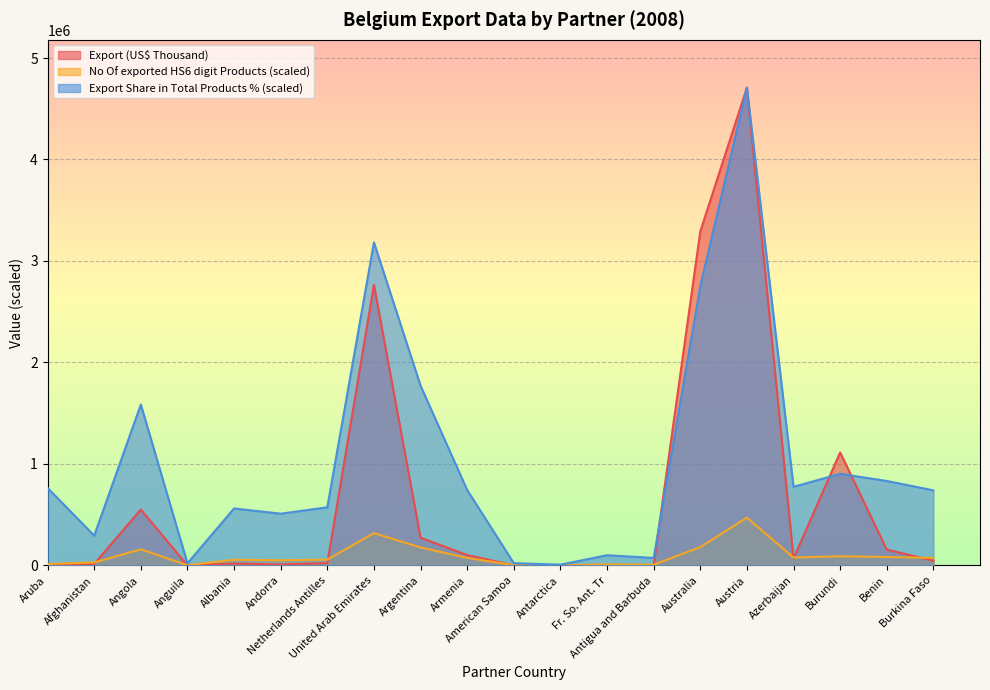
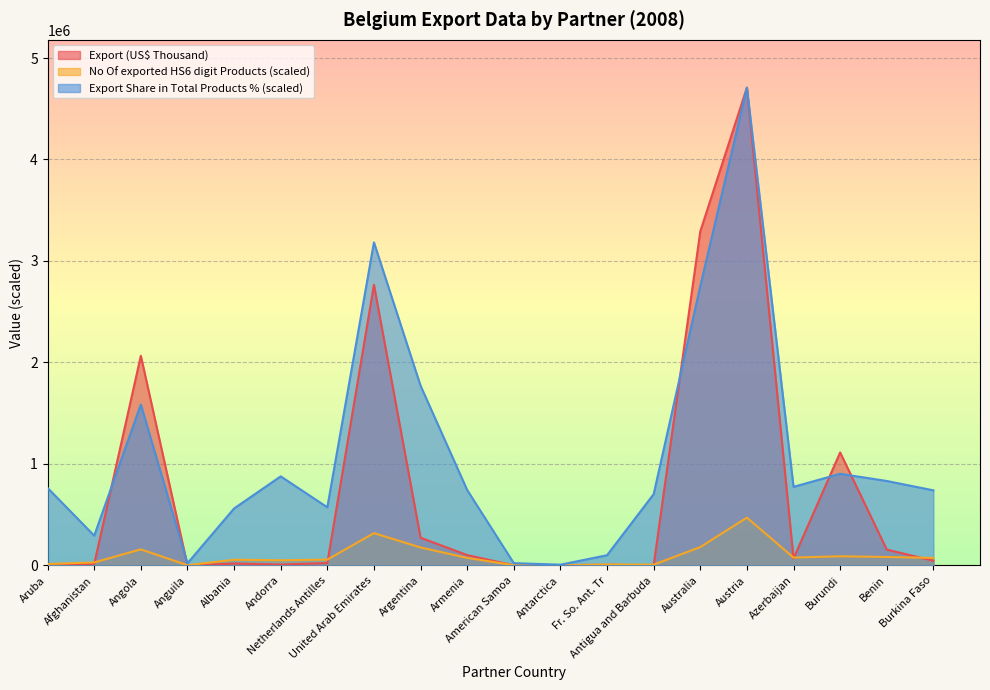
  {
    "Export (US$ Thousand)": {
-     "Angola": 550000,
+     "Angola": 2070000,
      "Albania": 20000,
      "Andorra": 10000,
      "Netherlands Antilles": 20000,
      "United Arab Emirates": 2760000,
      "Argentina": 270000,
      "Armenia": 100000,
      "Australia": 3290000,
      "Burundi": 1110000,
      "Benin": 160000,
      "Burkina Faso": 50000
    },
    "No Of exported HS6 digit Products (scaled)": {
      "Angola": 160000,
      "Albania": 60000,
      "Andorra": 50000,
      "Netherlands Antilles": 60000,
      "United Arab Emirates": 320000,
      "Argentina": 180000,
      "Armenia": 70000,
      "Australia": 180000,
      "Austria": 470000,
      "Burundi": 90000,
      "Benin": 80000,
      "Burkina Faso": 70000
    },
    "Export Share in Total Products % (scaled)": {
      "Aruba": 760000,
      "Afghanistan": 290000,
      "Angola": 1590000,
      "Albania": 560000,
-     "Andorra": 510000,
+     "Andorra": 880000,
      "Netherlands Antilles": 570000,
      "United Arab Emirates": 3180000,
      "Argentina": 1770000,
      "Armenia": 740000,
      "Fr. So. Ant. Tr": 100000,
-     "Antigua and Barbuda": 70000,
+     "Antigua and Barbuda": 700000,
      "Australia": 2750000,
      "Azerbaijan": 770000,
      "Burundi": 900000,
      "Benin": 830000,
      "Burkina Faso": 740000
    }
  }
